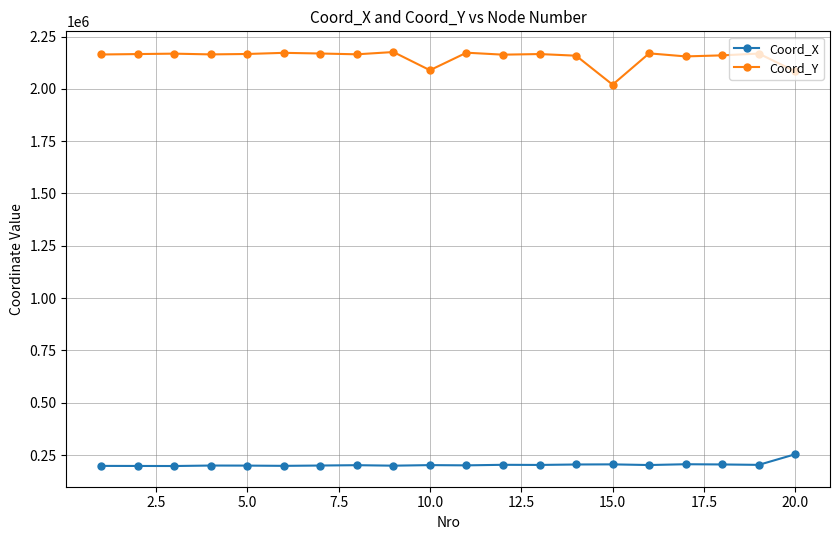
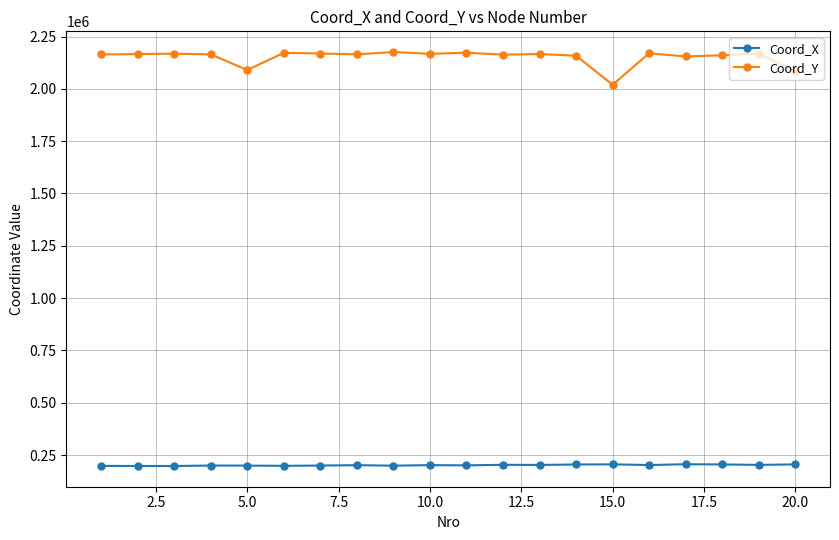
  {
    "Coord_X": {
      "5.0": 200000,
      "10.0": 200000,
      "15.0": 210000,
-     "20.0": 250000
+     "20.0": 210000
    },
    "Coord_Y": {
-     "5.0": 2170000,
-     "10.0": 2090000,
+     "5.0": 2090000,
+     "10.0": 2170000,
      "15.0": 2020000
    }
  }
